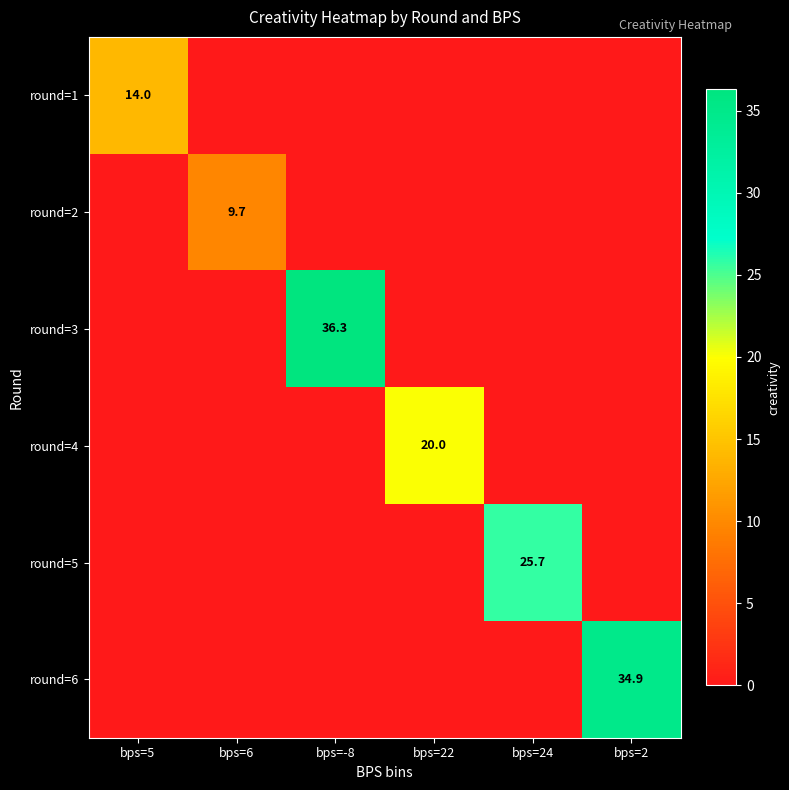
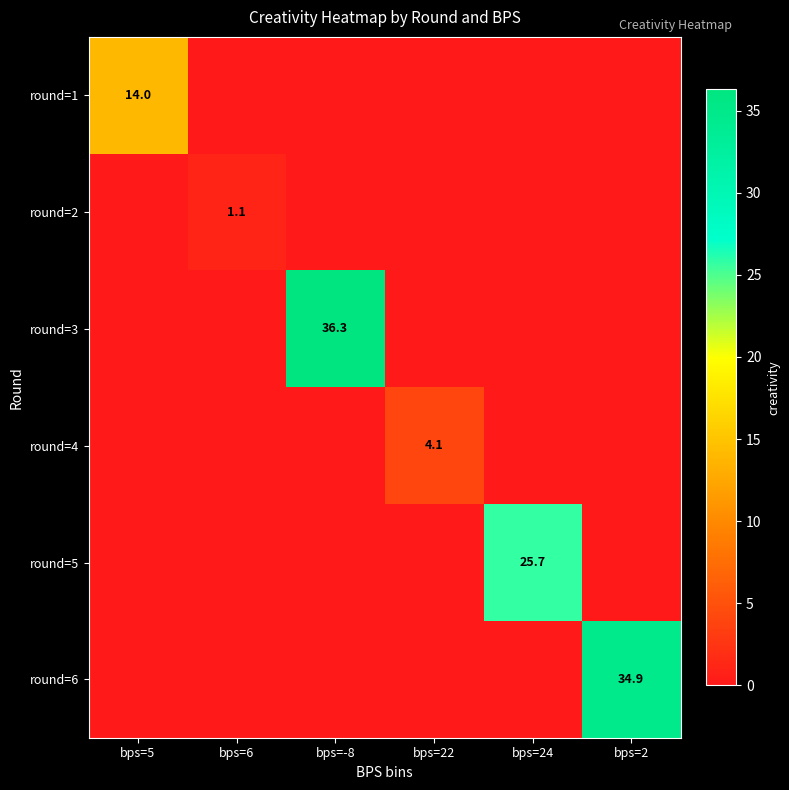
  {
    "round=1": {
      "bps=5": 14.0
    },
    "round=2": {
-     "bps=6": 9.7
+     "bps=6": 1.1
    },
    "round=3": {
      "bps=-8": 36.3
    },
    "round=4": {
-     "bps=22": 20.0
+     "bps=22": 4.1
    },
    "round=5": {
      "bps=24": 25.7
    },
    "round=6": {
      "bps=2": 34.9
    }
  }
